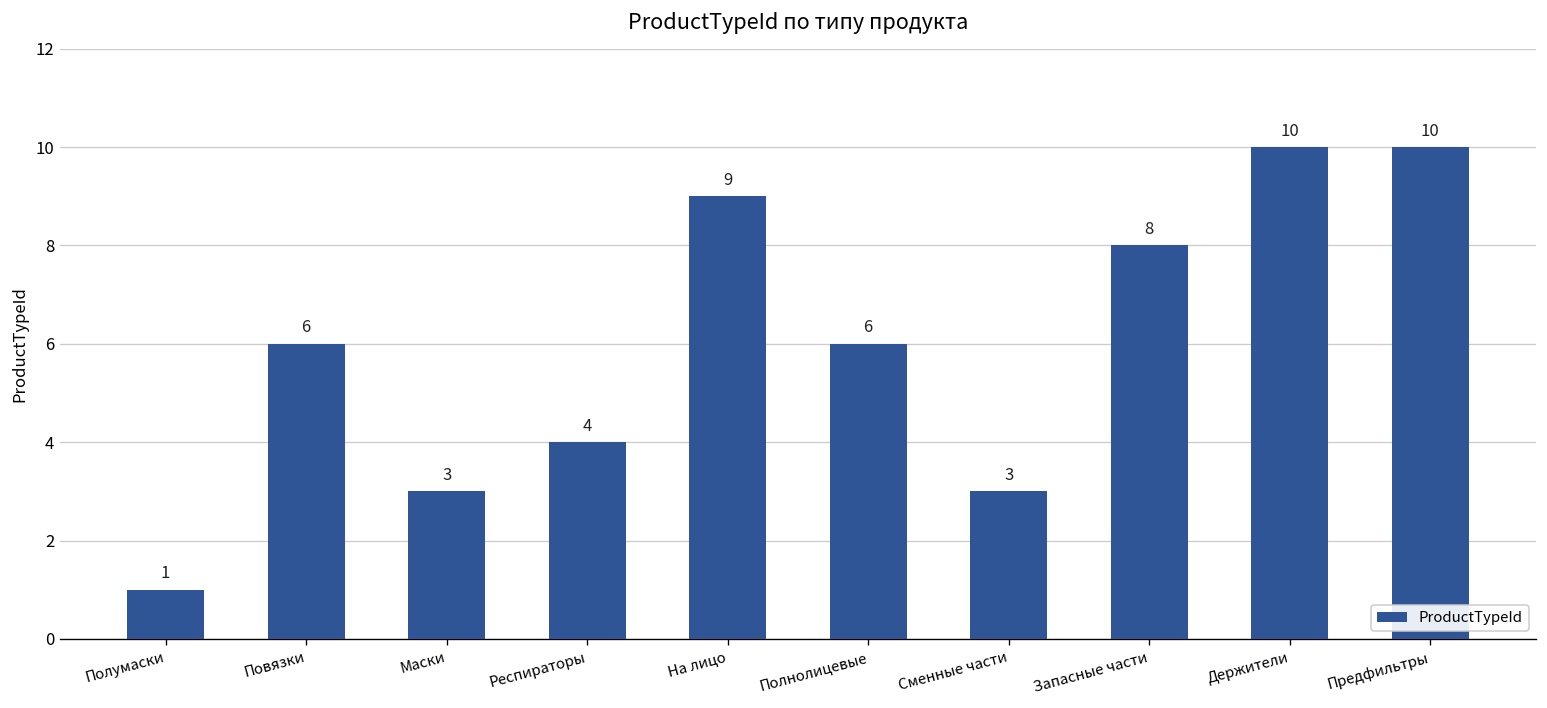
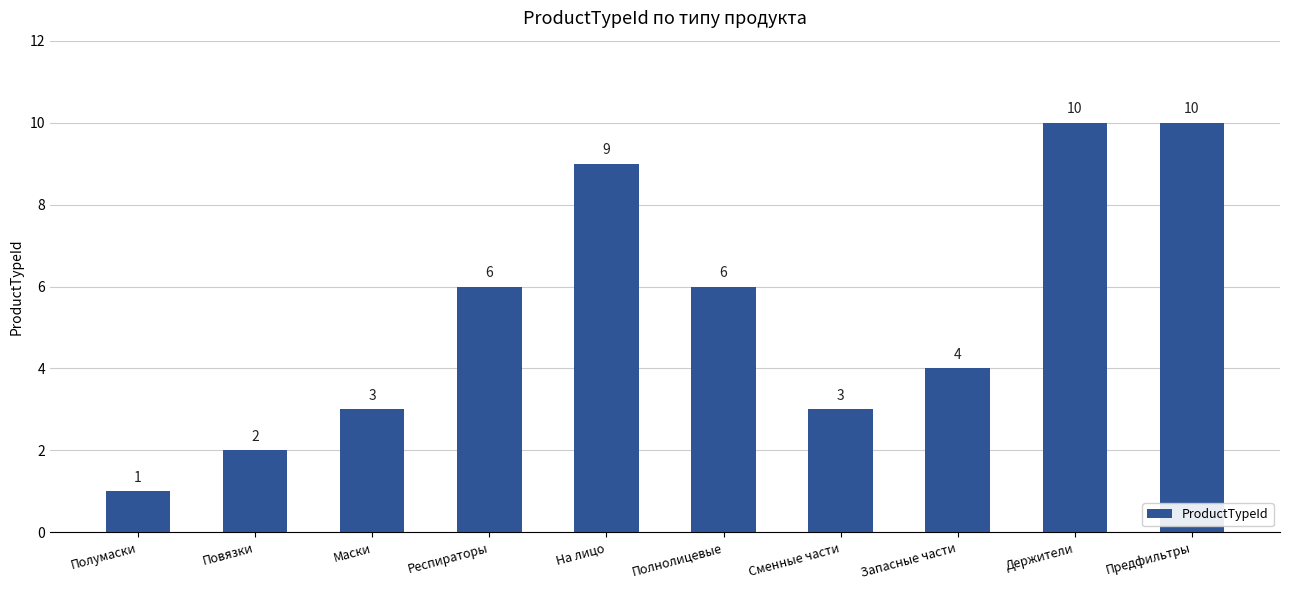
  {
    "Полумаски": 1,
-   "Повязки": 6,
+   "Повязки": 2,
    "Маски": 3,
-   "Респираторы": 4,
+   "Респираторы": 6,
    "На лицо": 9,
    "Полнолицевые": 6,
    "Сменные части": 3,
-   "Запасные части": 8,
+   "Запасные части": 4,
    "Держители": 10,
    "Предфильтры": 10
  }
